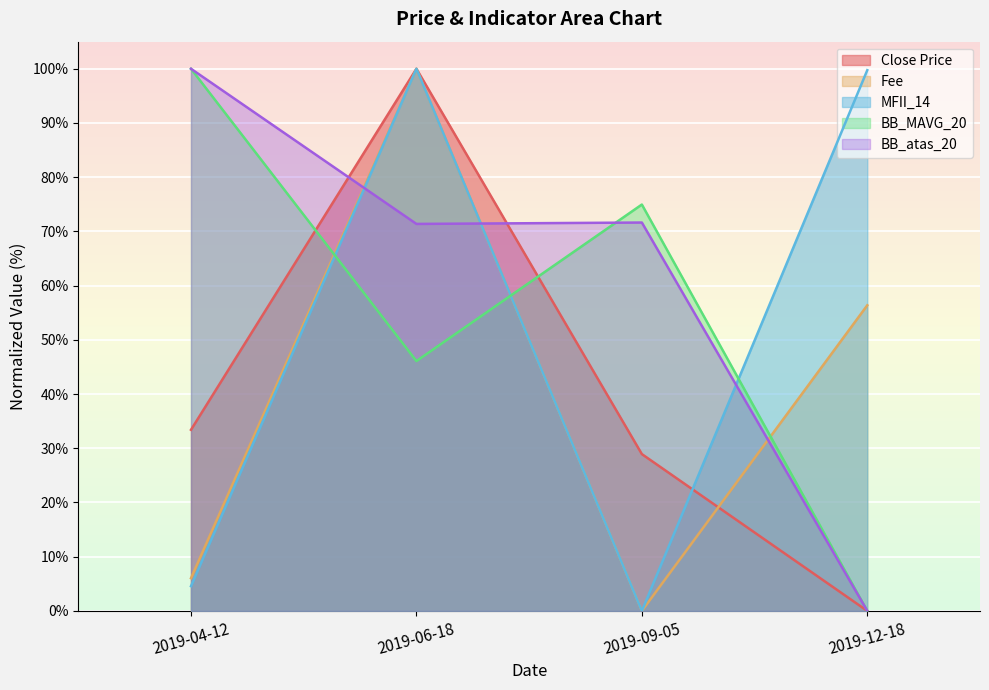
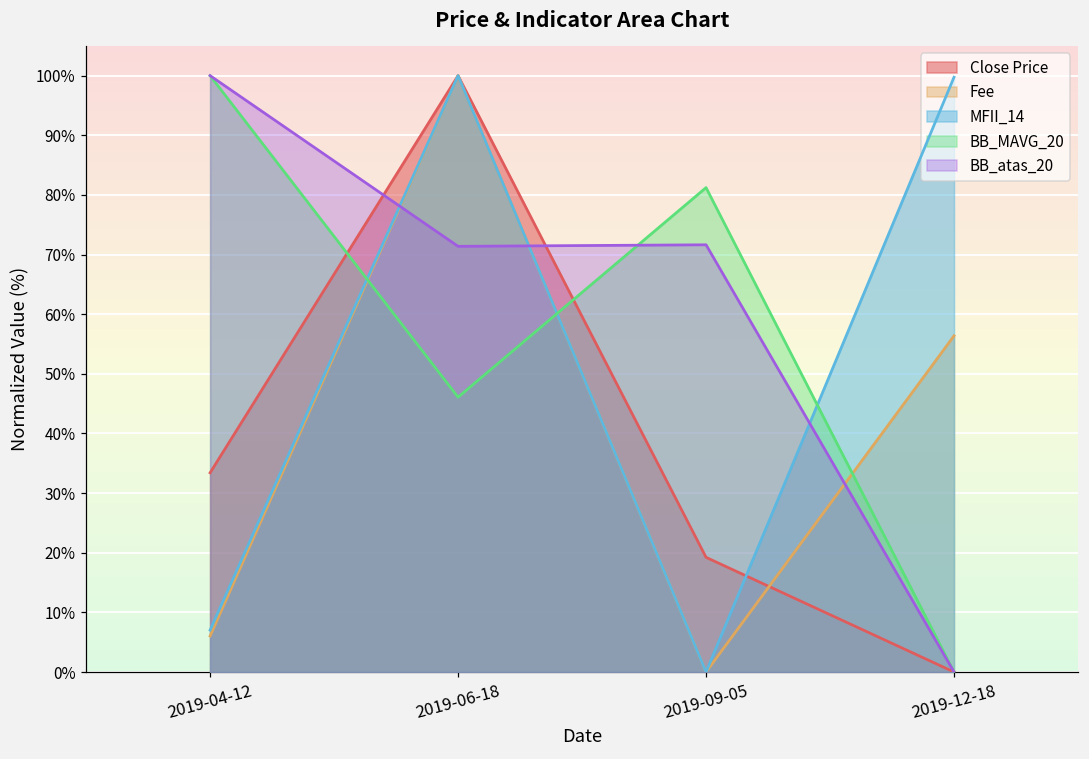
  {
    "Close Price": {
      "2019-04-12": "33%",
-     "2019-09-05": "29%"
+     "2019-09-05": "19%"
    },
    "Fee": {
      "2019-04-12": "6%",
      "2019-12-18": "56%"
    },
    "MFII_14": {
-     "2019-04-12": "5%"
+     "2019-04-12": "7%"
    },
    "BB_MAVG_20": {
      "2019-06-18": "46%",
-     "2019-09-05": "75%"
+     "2019-09-05": "81%"
    },
    "BB_atas_20": {
      "2019-06-18": "71%",
      "2019-09-05": "72%"
    }
  }
